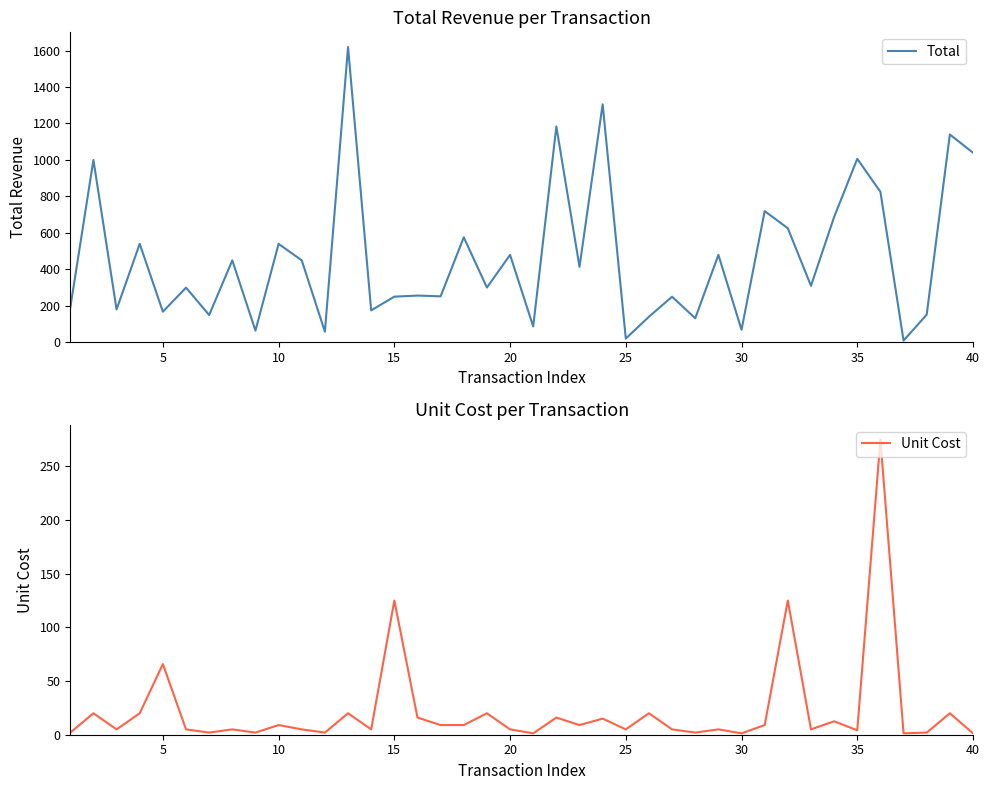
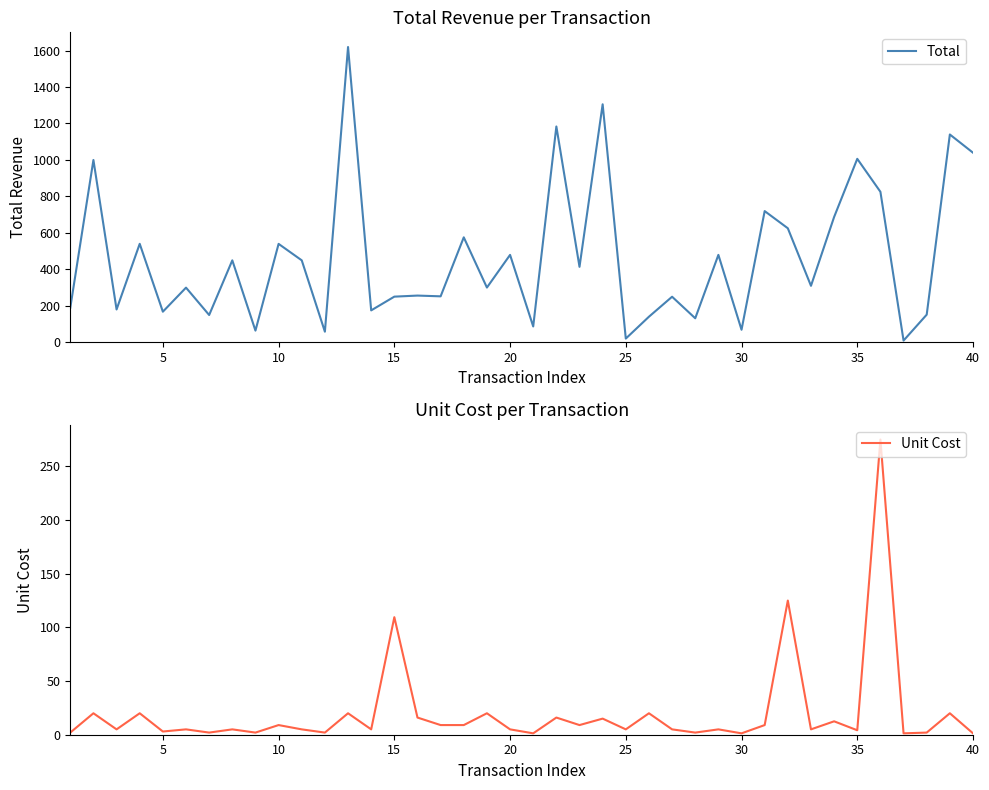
  {
    "Total Revenue per Transaction": {
      "5": 170,
      "10": 540,
      "15": 250,
      "20": 480,
      "25": 20,
      "30": 70,
      "35": 1010,
      "40": 1040
    },
    "Unit Cost per Transaction": {
-     "5": 66,
+     "5": 3,
      "10": 9,
-     "15": 125,
+     "15": 110,
      "20": 5,
      "25": 5,
      "30": 1,
      "35": 4,
      "40": 1
    }
  }
